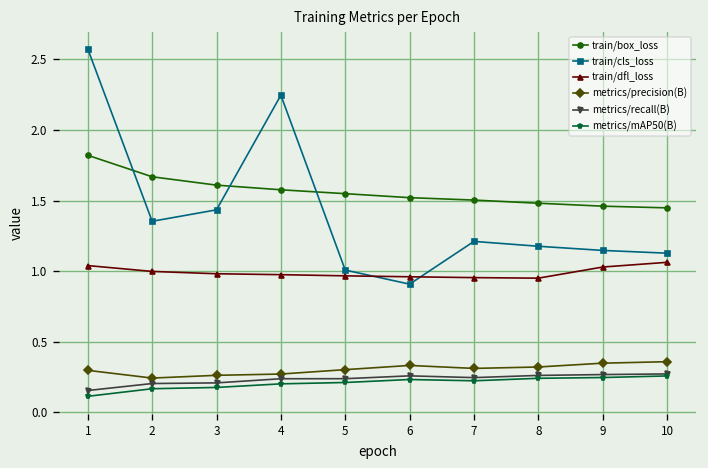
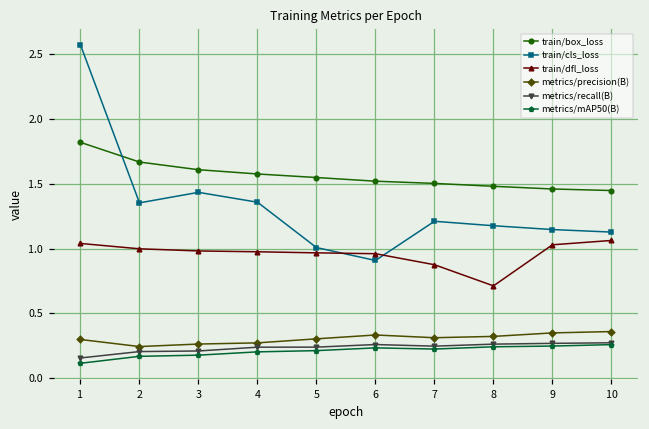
  {
    "train/cls_loss": {
      "1": 2.57,
      "2": 1.35,
      "3": 1.43,
-     "4": 2.25,
+     "4": 1.36,
      "5": 1.01,
      "6": 0.91,
      "7": 1.21,
      "8": 1.18,
      "9": 1.15,
      "10": 1.13
    },
    "train/dfl_loss": {
      "1": 1.04,
      "2": 1.00,
      "3": 0.98,
      "4": 0.98,
      "5": 0.97,
      "6": 0.96,
-     "7": 0.95,
-     "8": 0.95,
+     "7": 0.88,
+     "8": 0.71,
      "9": 1.03,
      "10": 1.06
    },
    "metrics/recall(B)": {
      "1": 0.16,
      "2": 0.20,
      "3": 0.21,
      "4": 0.24,
      "5": 0.24,
      "6": 0.26,
      "7": 0.25
    }
  }
